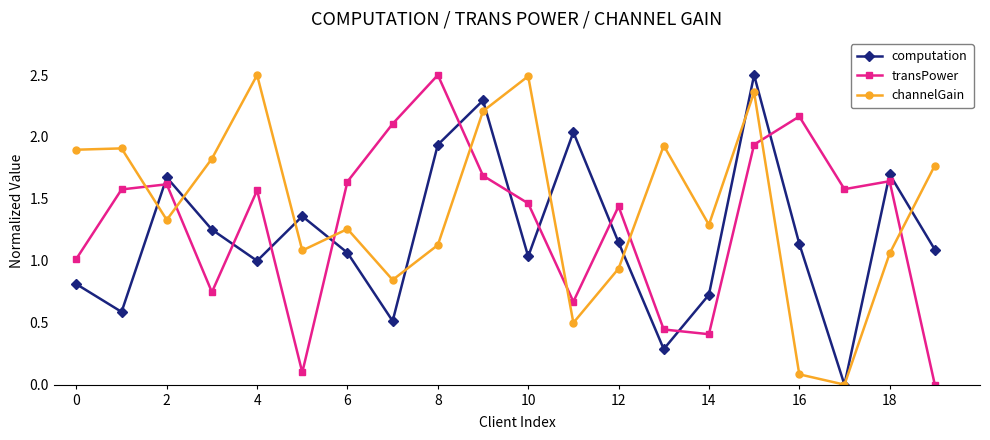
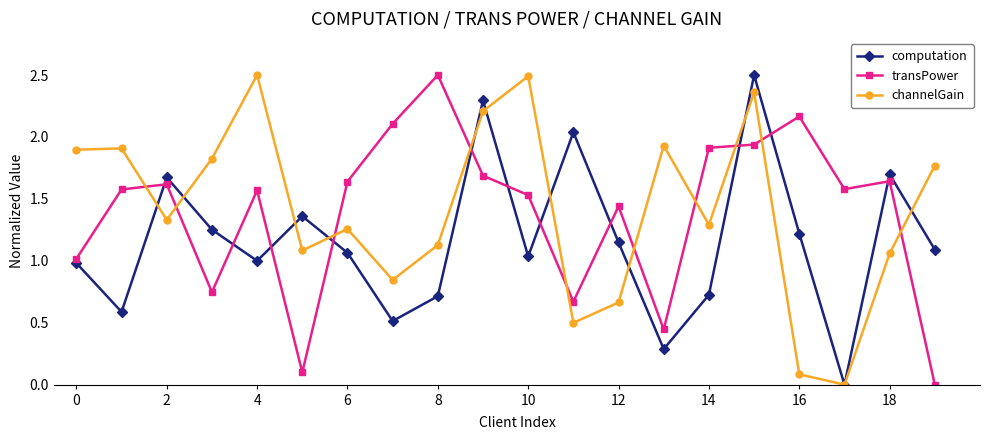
  {
    "computation": {
-     "0": 0.81,
+     "0": 0.98,
      "2": 1.67,
      "4": 1.00,
      "6": 1.06,
-     "8": 1.94,
+     "8": 0.71,
      "10": 1.03,
      "12": 1.15,
      "14": 0.73,
-     "16": 1.14,
+     "16": 1.22,
      "18": 1.70
    },
    "transPower": {
      "0": 1.02,
      "2": 1.62,
      "4": 1.57,
      "6": 1.64,
      "8": 2.50,
-     "10": 1.46,
+     "10": 1.53,
      "12": 1.44,
-     "14": 0.41,
+     "14": 1.91,
      "16": 2.17,
      "18": 1.64
    },
    "channelGain": {
      "0": 1.90,
      "2": 1.33,
      "4": 2.50,
      "6": 1.26,
      "8": 1.13,
      "10": 2.49,
-     "12": 0.94,
+     "12": 0.66,
      "14": 1.29,
      "16": 0.08,
      "18": 1.06
    }
  }
